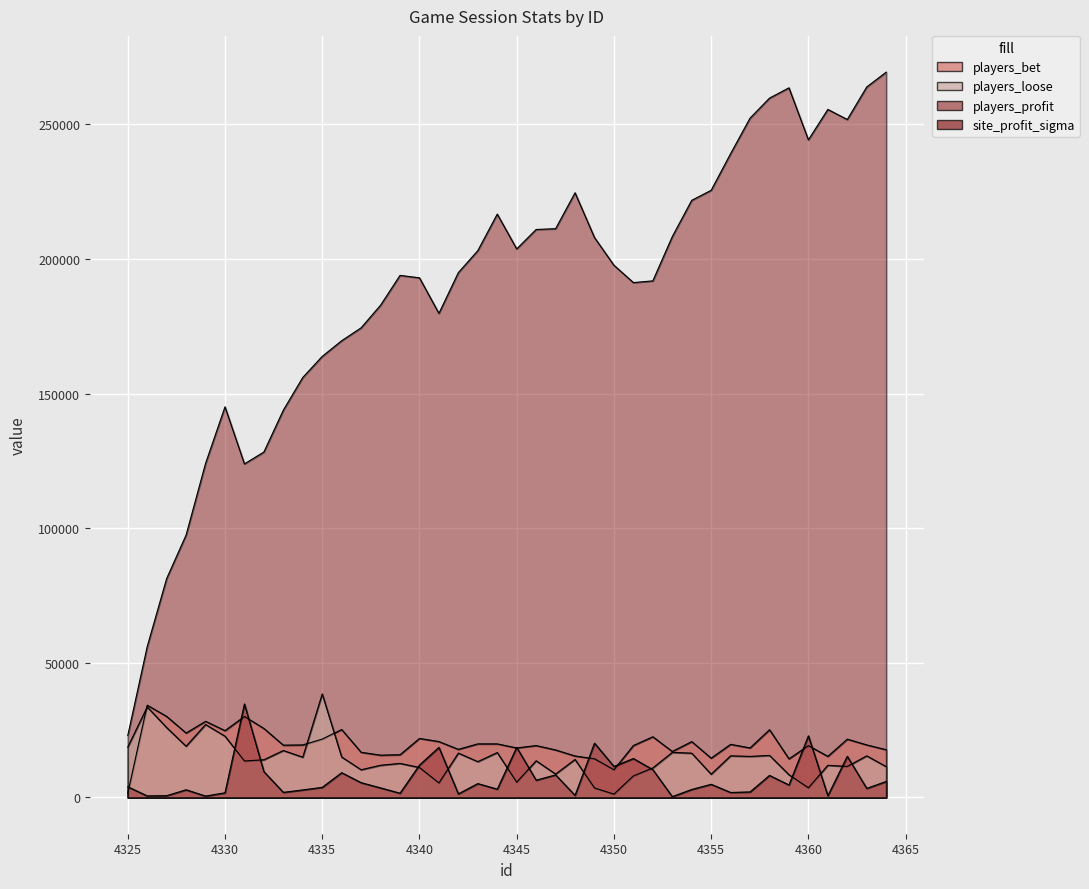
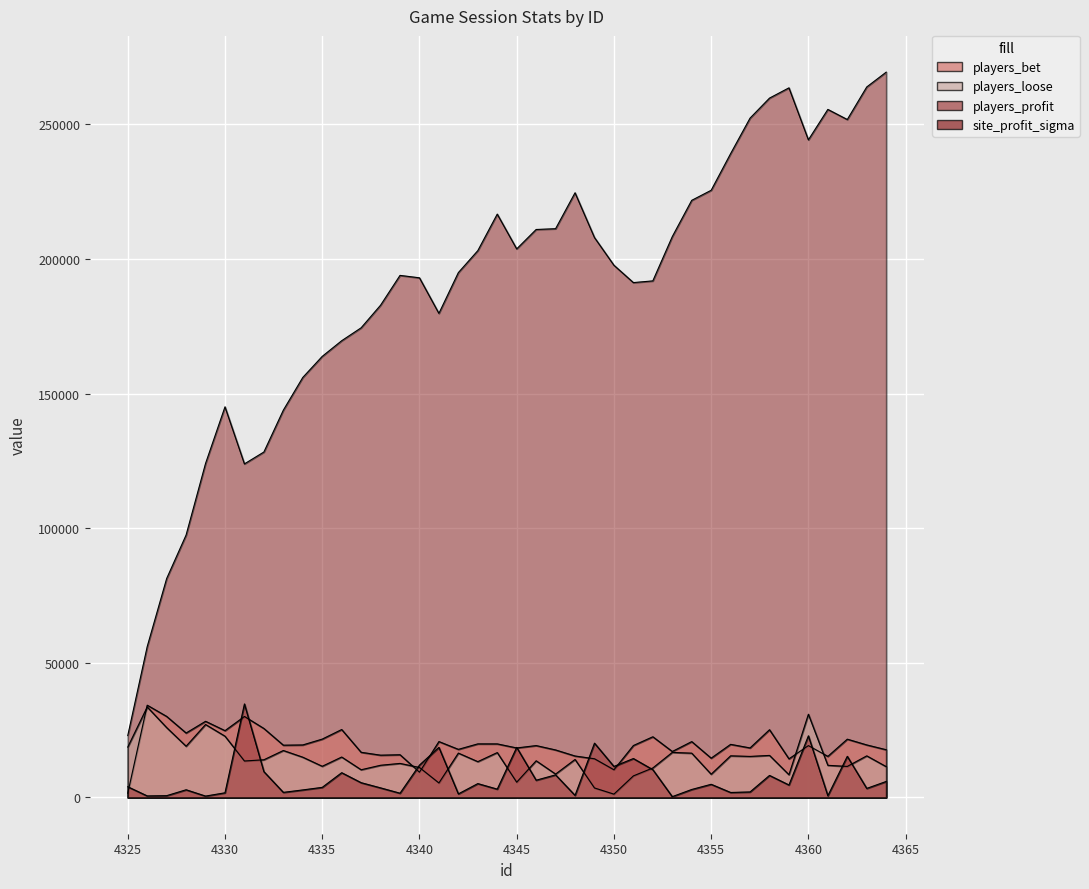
  {
    "players_bet": {
      "4325": 2000,
      "4330": 25000,
      "4335": 22000,
-     "4340": 22000,
+     "4340": 9000,
      "4350": 10000,
      "4355": 15000,
      "4360": 19000
    },
    "players_loose": {
      "4325": 19000,
      "4330": 23000,
-     "4335": 38000,
+     "4335": 12000,
      "4345": 6000,
      "4350": 1000,
      "4355": 9000,
-     "4360": 4000
+     "4360": 31000
    }
  }
